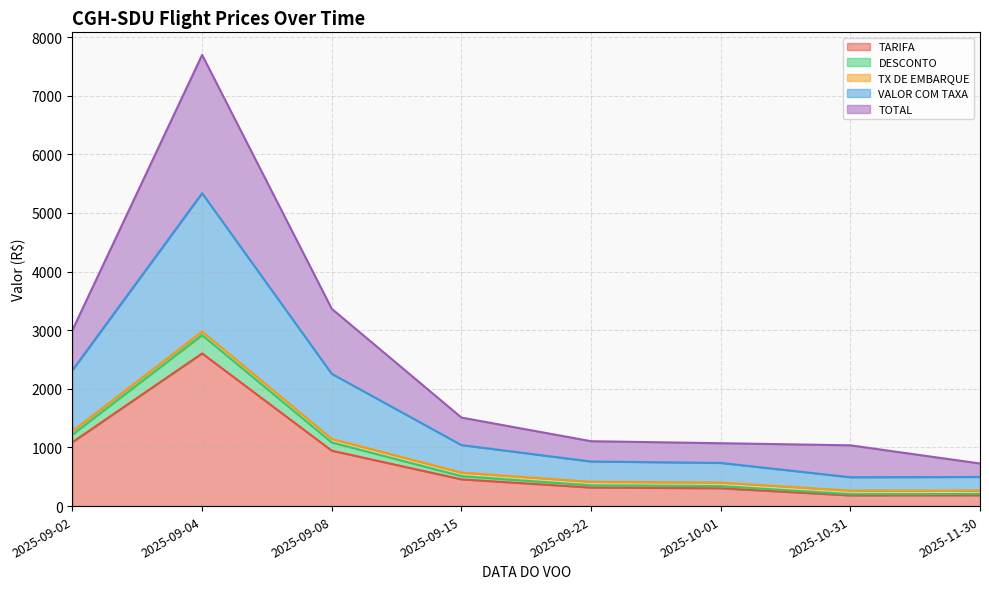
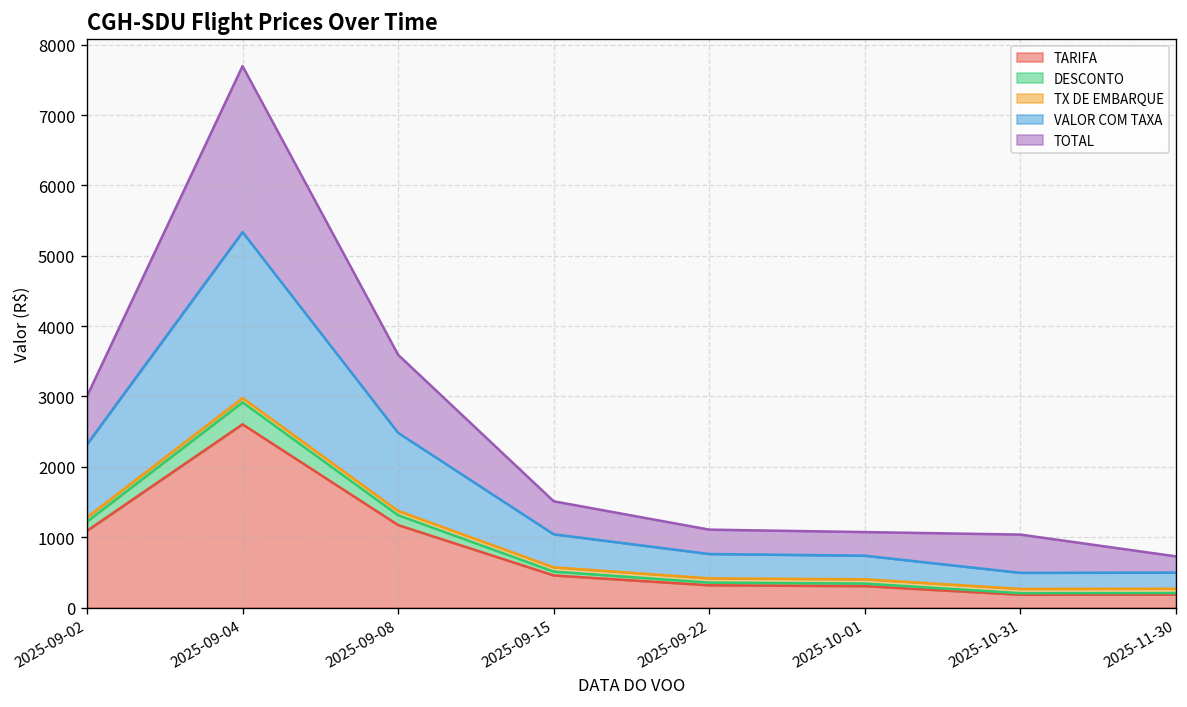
  {
    "TARIFA": {
      "2025-09-02": 1100,
      "2025-09-04": 2600,
-     "2025-09-08": 900,
+     "2025-09-08": 1200,
      "2025-09-15": 500
    },
    "DESCONTO": {
      "2025-09-02": 100,
      "2025-09-04": 300,
      "2025-09-08": 100,
      "2025-09-15": 100
    },
    "TX DE EMBARQUE": {
      "2025-09-02": 100,
      "2025-09-04": 100,
      "2025-09-08": 100,
      "2025-09-15": 100,
      "2025-09-22": 100,
      "2025-10-01": 100,
      "2025-10-31": 100,
      "2025-11-30": 100
    },
    "VALOR COM TAXA": {
      "2025-09-02": 1000,
      "2025-09-04": 2400,
      "2025-09-08": 1100,
      "2025-09-15": 500,
      "2025-09-22": 300,
      "2025-10-01": 300,
      "2025-10-31": 200,
      "2025-11-30": 200
    },
    "TOTAL": {
      "2025-09-02": 700,
      "2025-09-04": 2400,
      "2025-09-08": 1100,
      "2025-09-15": 500,
      "2025-09-22": 300,
      "2025-10-01": 300,
      "2025-10-31": 500,
      "2025-11-30": 200
    }
  }
